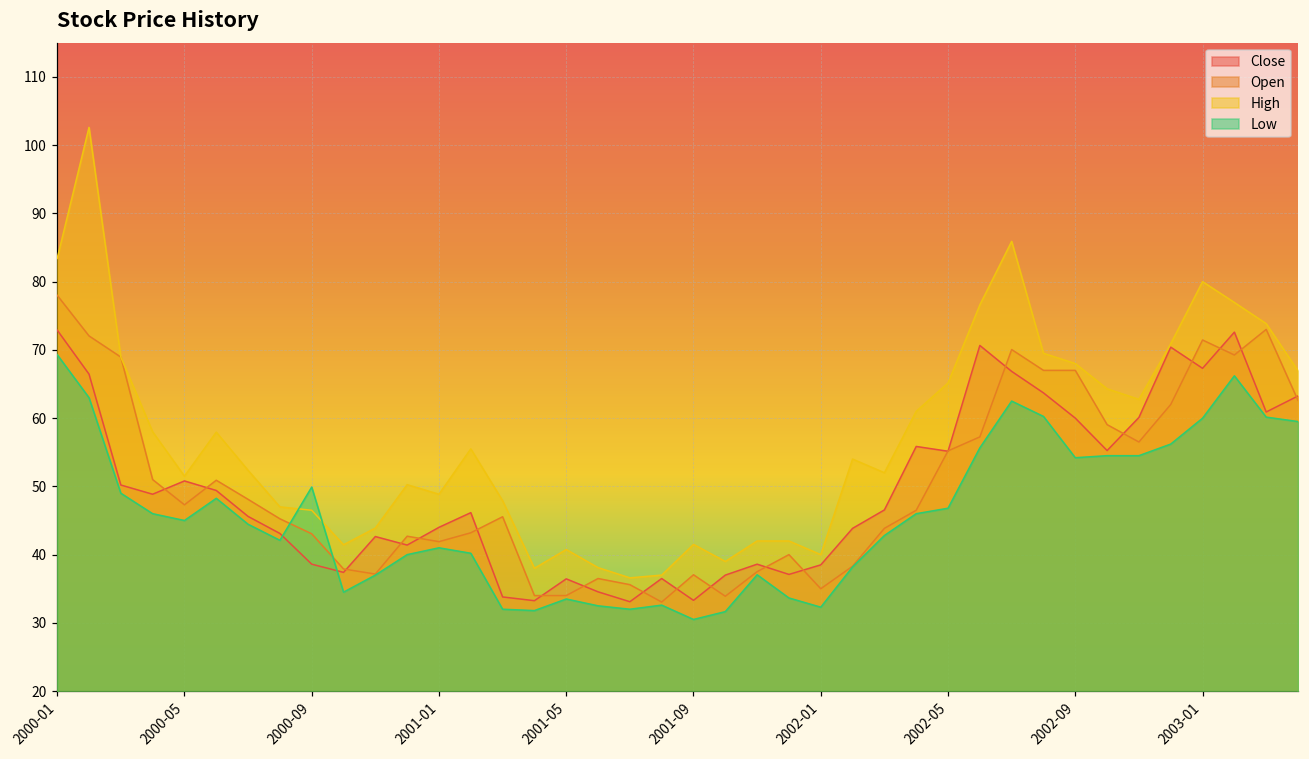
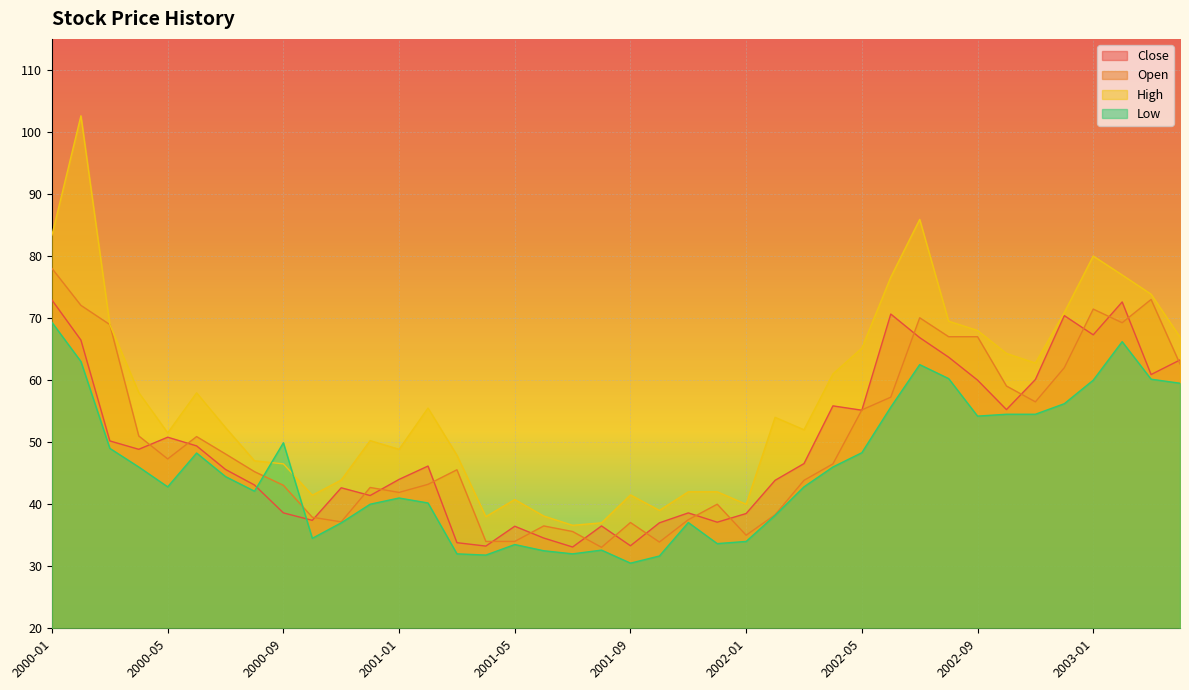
  {
    "Low": {
      "2000-01": 69,
-     "2000-05": 45,
+     "2000-05": 43,
      "2000-09": 50,
      "2001-01": 41,
      "2001-05": 34,
      "2001-09": 31,
-     "2002-01": 32,
-     "2002-05": 47,
+     "2002-01": 34,
+     "2002-05": 48,
      "2002-09": 54,
      "2003-01": 60
    }
  }
